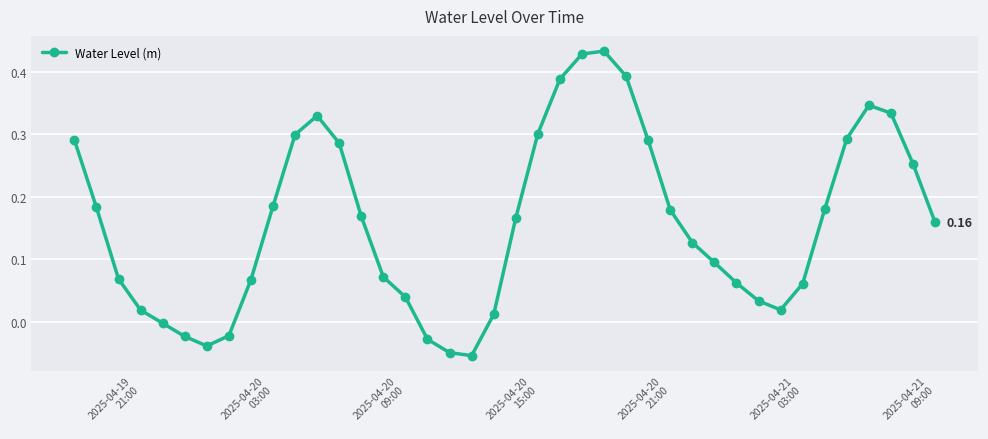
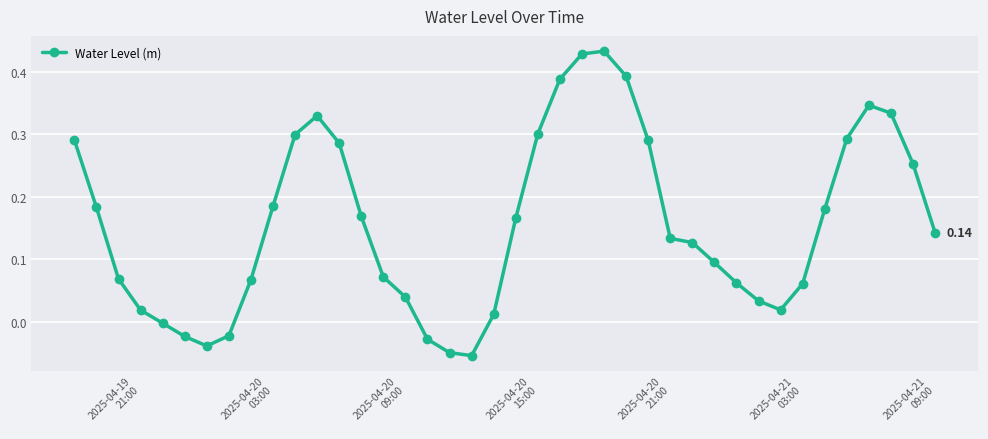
  {
-   "2025-04-20 21:00": 0.18,
-   "2025-04-21 09:00": 0.16
+   "2025-04-20 21:00": 0.13,
+   "2025-04-21 09:00": 0.14
  }
